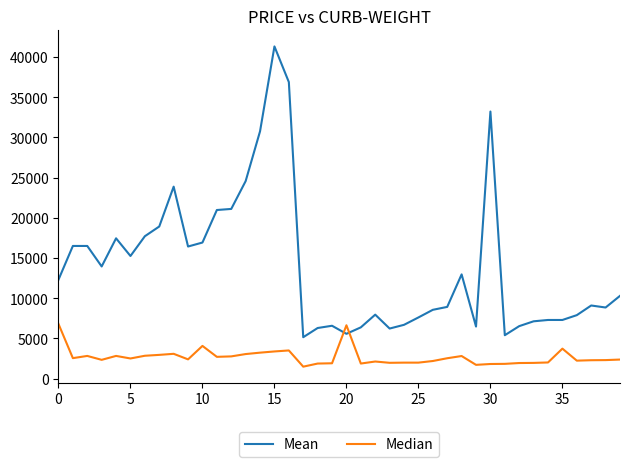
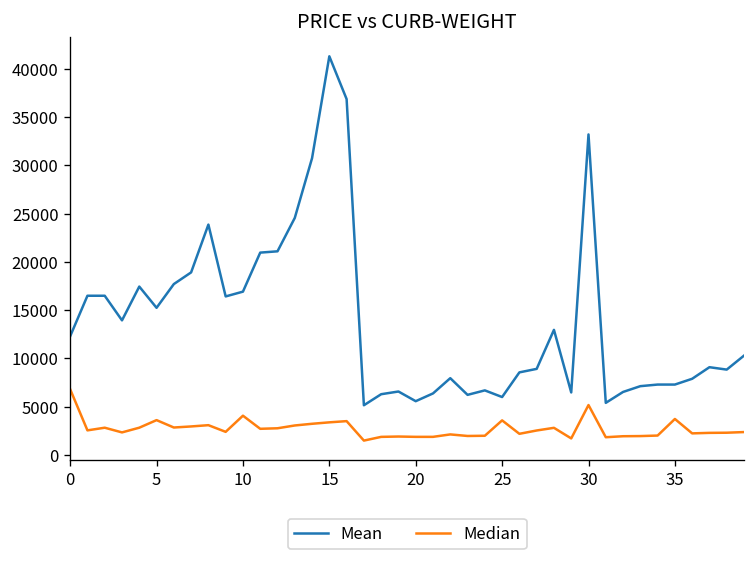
  {
    "Mean": {
      "0": 12000,
      "5": 15000,
      "10": 17000,
      "15": 41000,
      "20": 6000,
-     "25": 8000,
+     "25": 6000,
      "30": 33000,
      "35": 7000
    },
    "Median": {
      "0": 7000,
-     "5": 3000,
+     "5": 4000,
      "10": 4000,
      "15": 3000,
-     "20": 7000,
-     "25": 2000,
-     "30": 2000,
+     "20": 2000,
+     "25": 4000,
+     "30": 5000,
      "35": 4000
    }
  }
